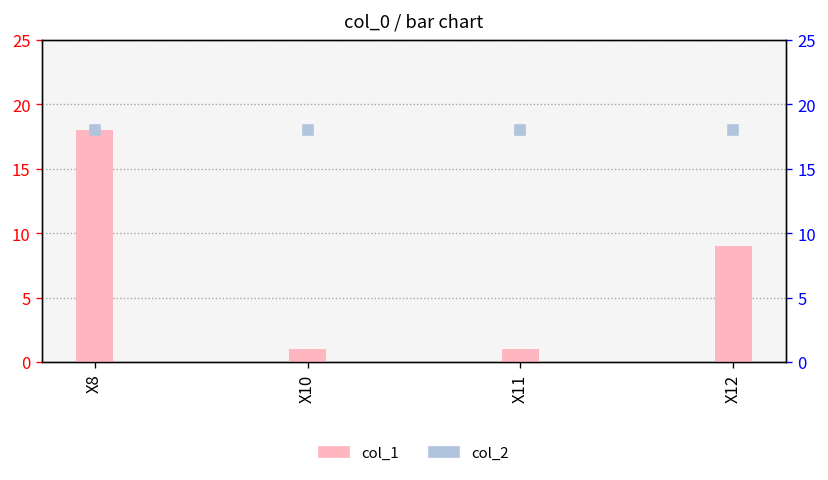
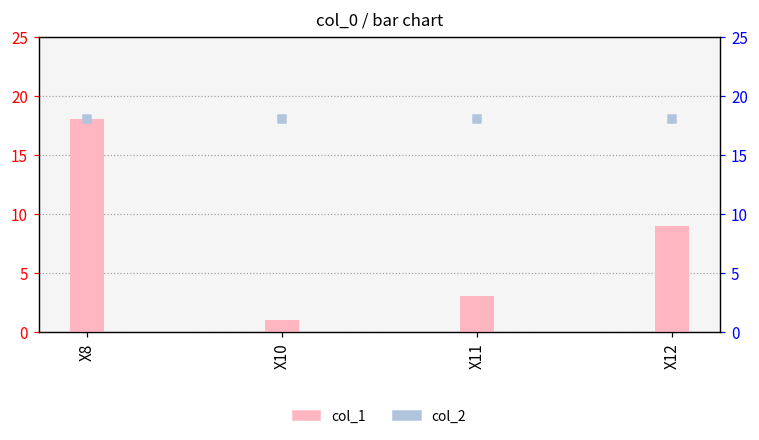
  {
    "col_1": {
      "X8": 18,
      "X10": 1,
-     "X11": 1,
+     "X11": 3,
      "X12": 9
    }
  }
